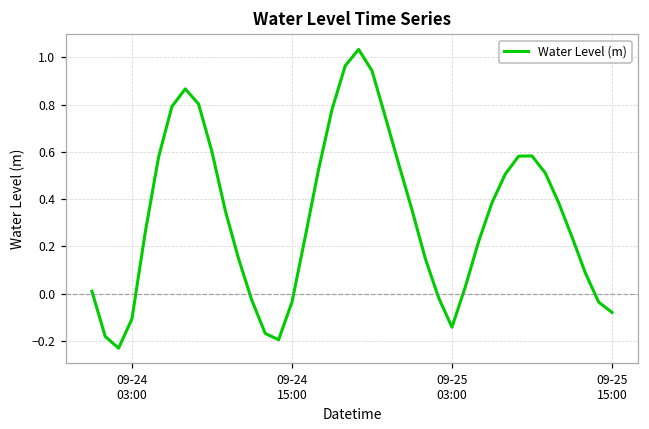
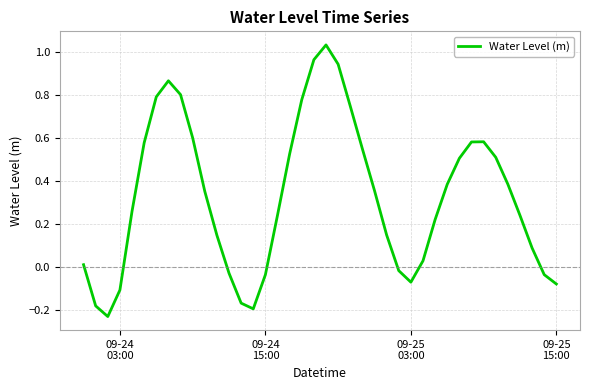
  {
    "09-24 03:00": -0.11,
    "09-24 15:00": -0.04,
-   "09-25 03:00": -0.14,
+   "09-25 03:00": -0.07,
    "09-25 15:00": -0.08
  }
